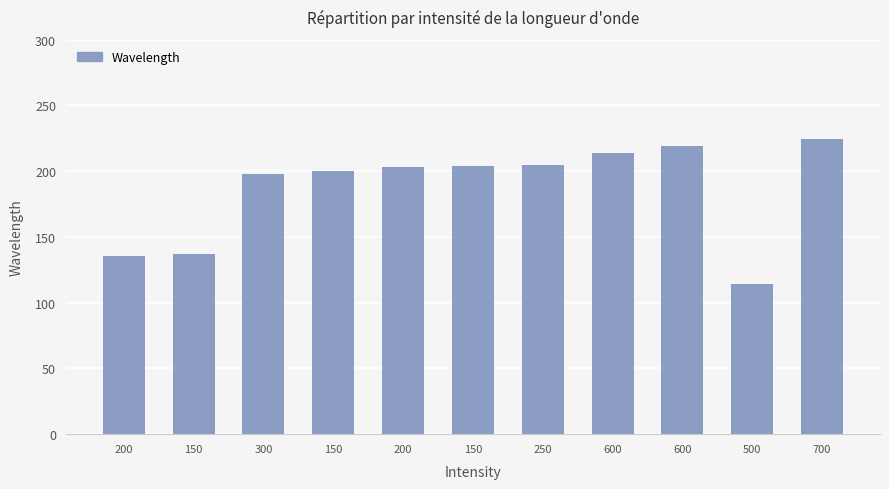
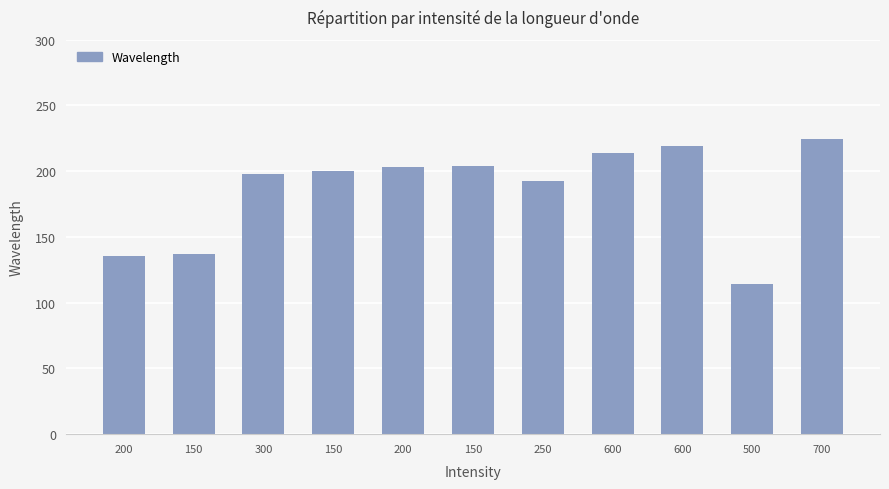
  {
    "300": 198,
-   "250": 204,
+   "250": 193,
    "500": 114,
    "700": 225
  }
